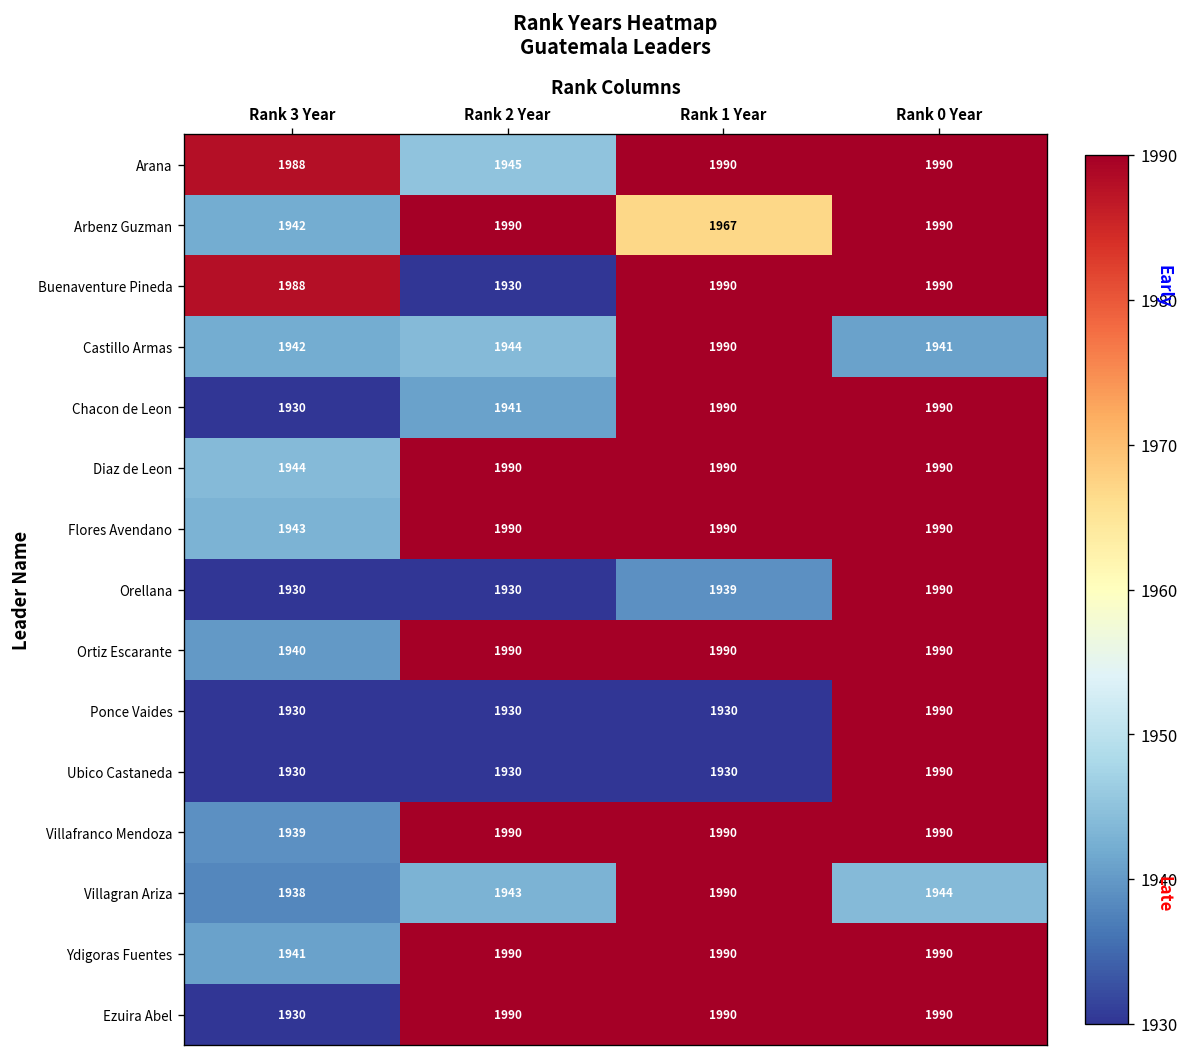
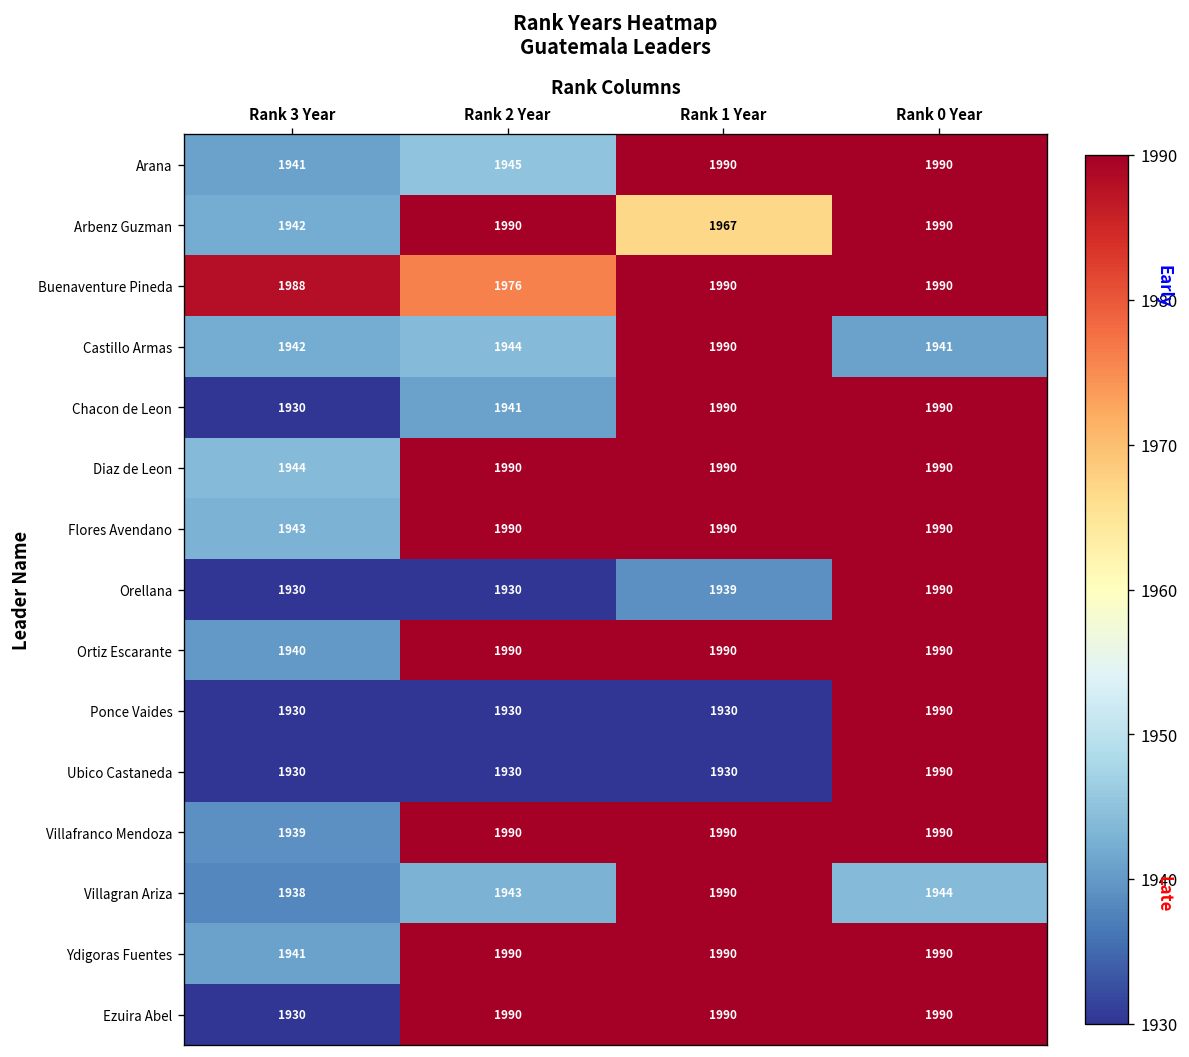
  {
    "Arana": {
-     "Rank 3 Year": 1988,
+     "Rank 3 Year": 1941,
      "Rank 2 Year": 1945,
      "Rank 1 Year": 1990,
      "Rank 0 Year": 1990
    },
    "Arbenz Guzman": {
      "Rank 3 Year": 1942,
      "Rank 2 Year": 1990,
      "Rank 1 Year": 1967,
      "Rank 0 Year": 1990
    },
    "Buenaventure Pineda": {
      "Rank 3 Year": 1988,
-     "Rank 2 Year": 1930,
+     "Rank 2 Year": 1976,
      "Rank 1 Year": 1990,
      "Rank 0 Year": 1990
    },
    "Castillo Armas": {
      "Rank 3 Year": 1942,
      "Rank 2 Year": 1944,
      "Rank 1 Year": 1990,
      "Rank 0 Year": 1941
    },
    "Chacon de Leon": {
      "Rank 3 Year": 1930,
      "Rank 2 Year": 1941,
      "Rank 1 Year": 1990,
      "Rank 0 Year": 1990
    },
    "Diaz de Leon": {
      "Rank 3 Year": 1944,
      "Rank 2 Year": 1990,
      "Rank 1 Year": 1990,
      "Rank 0 Year": 1990
    },
    "Flores Avendano": {
      "Rank 3 Year": 1943,
      "Rank 2 Year": 1990,
      "Rank 1 Year": 1990,
      "Rank 0 Year": 1990
    },
    "Orellana": {
      "Rank 3 Year": 1930,
      "Rank 2 Year": 1930,
      "Rank 1 Year": 1939,
      "Rank 0 Year": 1990
    },
    "Ortiz Escarante": {
      "Rank 3 Year": 1940,
      "Rank 2 Year": 1990,
      "Rank 1 Year": 1990,
      "Rank 0 Year": 1990
    },
    "Ponce Vaides": {
      "Rank 3 Year": 1930,
      "Rank 2 Year": 1930,
      "Rank 1 Year": 1930,
      "Rank 0 Year": 1990
    },
    "Ubico Castaneda": {
      "Rank 3 Year": 1930,
      "Rank 2 Year": 1930,
      "Rank 1 Year": 1930,
      "Rank 0 Year": 1990
    },
    "Villafranco Mendoza": {
      "Rank 3 Year": 1939,
      "Rank 2 Year": 1990,
      "Rank 1 Year": 1990,
      "Rank 0 Year": 1990
    },
    "Villagran Ariza": {
      "Rank 3 Year": 1938,
      "Rank 2 Year": 1943,
      "Rank 1 Year": 1990,
      "Rank 0 Year": 1944
    },
    "Ydigoras Fuentes": {
      "Rank 3 Year": 1941,
      "Rank 2 Year": 1990,
      "Rank 1 Year": 1990,
      "Rank 0 Year": 1990
    },
    "Ezuira Abel": {
      "Rank 3 Year": 1930,
      "Rank 2 Year": 1990,
      "Rank 1 Year": 1990,
      "Rank 0 Year": 1990
    }
  }
